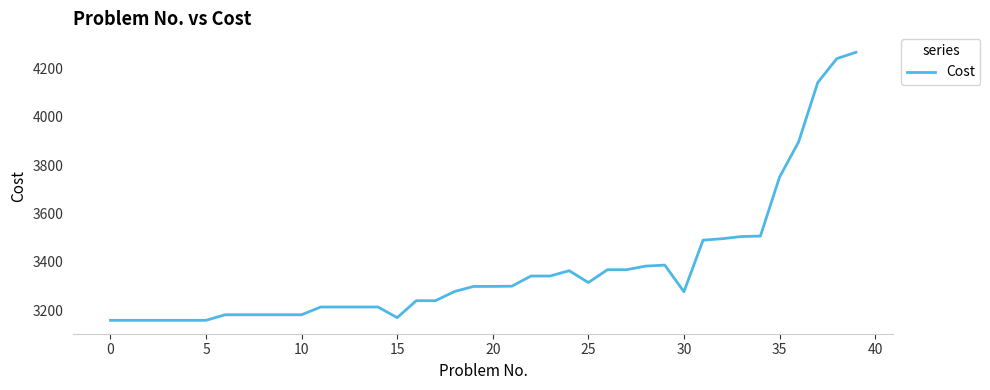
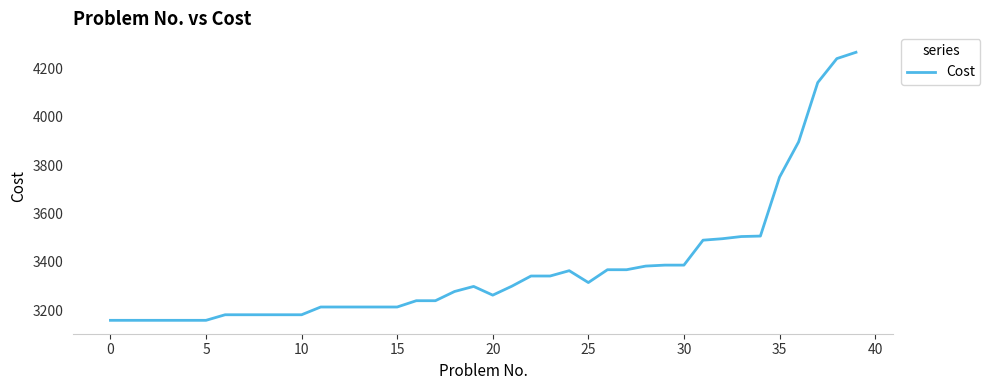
  {
    "0": 3160,
    "5": 3160,
    "10": 3180,
-   "15": 3170,
-   "20": 3300,
+   "15": 3210,
+   "20": 3260,
    "25": 3320,
-   "30": 3280,
+   "30": 3390,
    "35": 3750
  }
